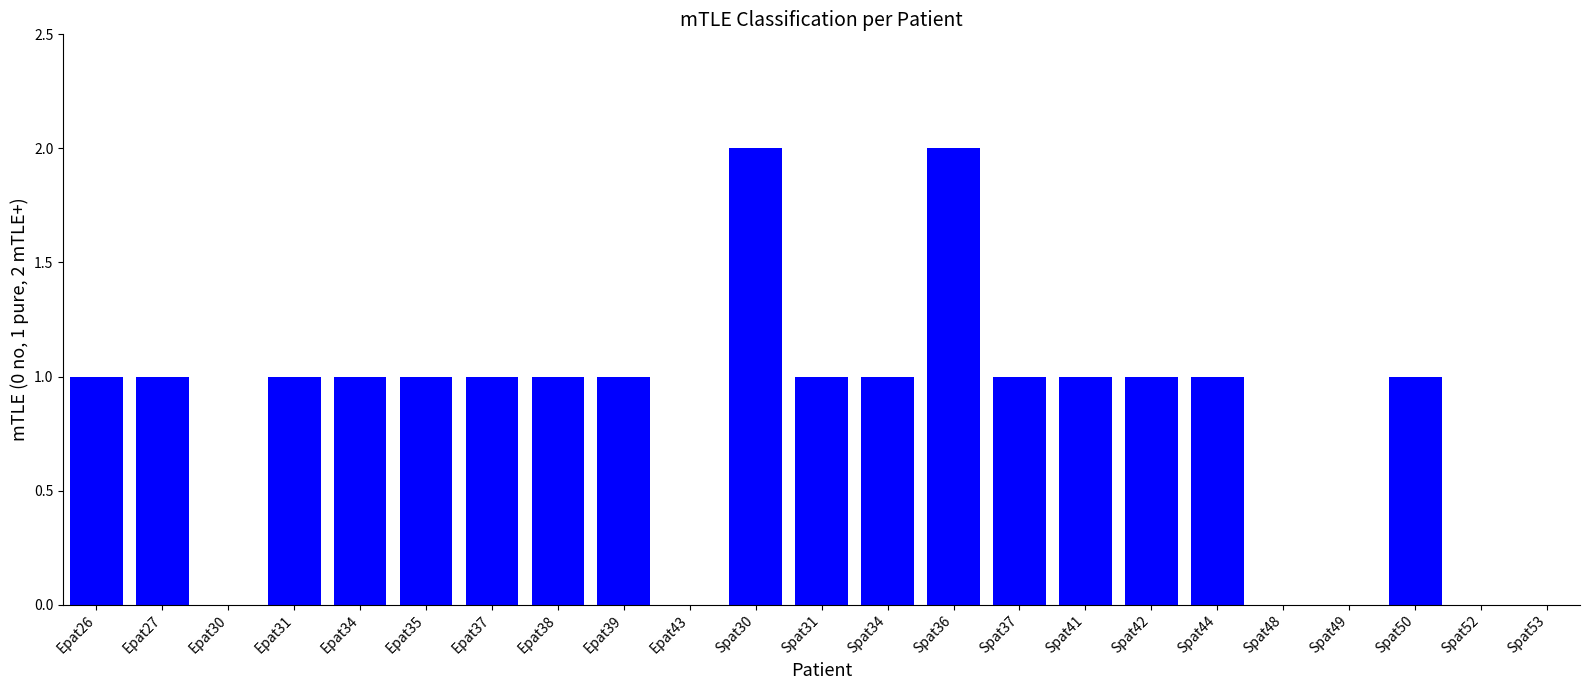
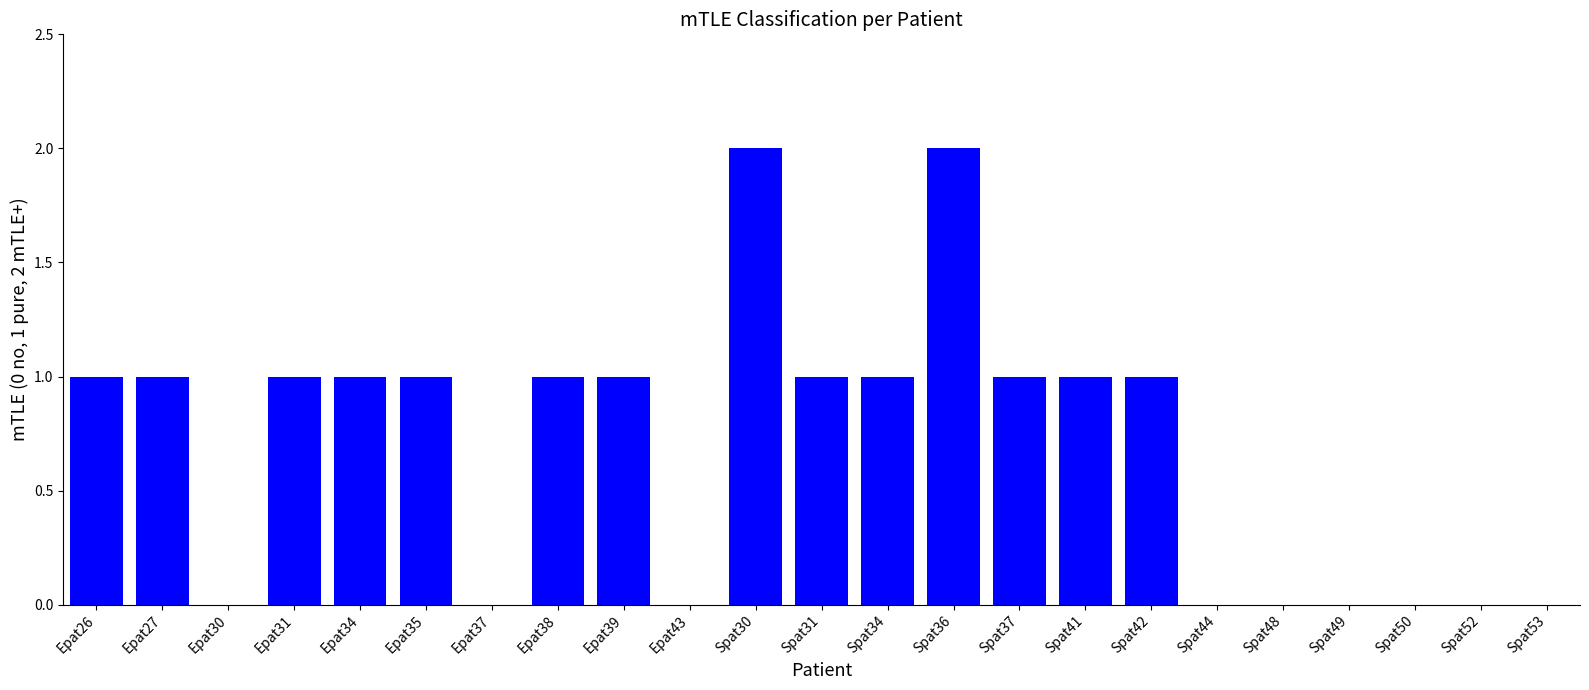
  {
    "Epat26": 1,
    "Epat27": 1,
    "Epat30": 0,
    "Epat31": 1,
    "Epat34": 1,
    "Epat35": 1,
-   "Epat37": 1,
+   "Epat37": 0,
    "Epat38": 1,
    "Epat39": 1,
    "Epat43": 0,
    "Spat30": 2,
    "Spat31": 1,
    "Spat34": 1,
    "Spat36": 2,
    "Spat37": 1,
    "Spat41": 1,
    "Spat42": 1,
-   "Spat44": 1,
+   "Spat44": 0,
    "Spat48": 0,
    "Spat49": 0,
-   "Spat50": 1,
+   "Spat50": 0,
    "Spat52": 0,
    "Spat53": 0
  }
